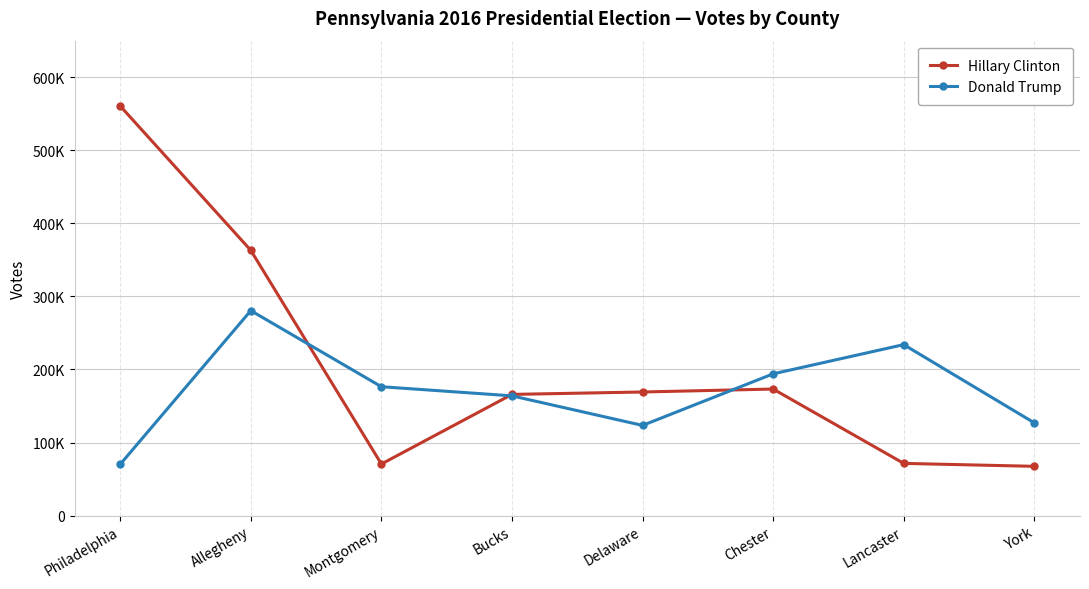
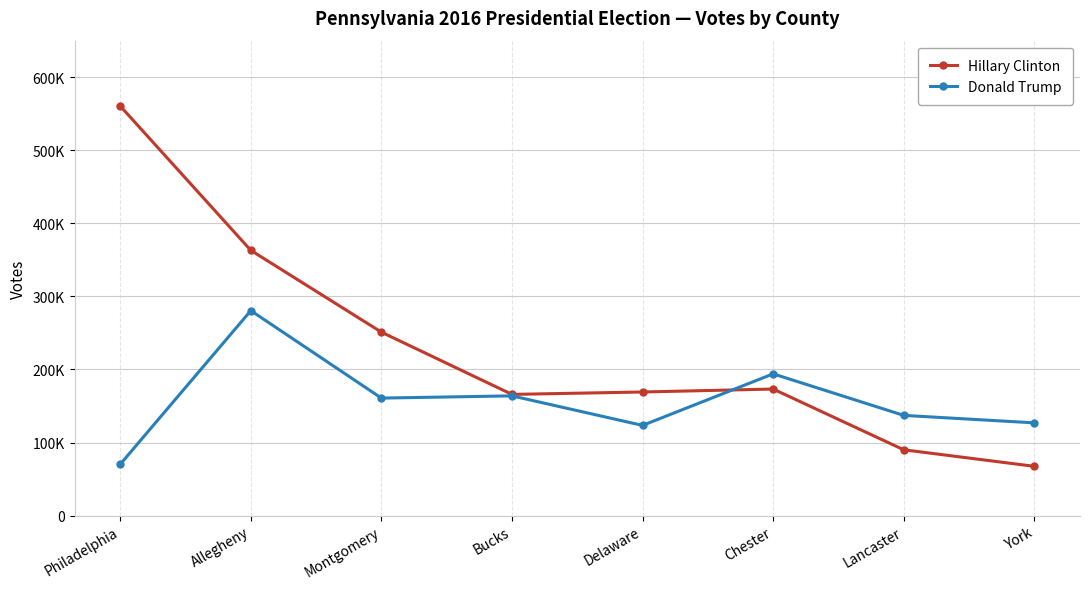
  {
    "Hillary Clinton": {
      "Philadelphia": 560000,
      "Allegheny": 360000,
-     "Montgomery": 70000,
+     "Montgomery": 250000,
      "Delaware": 170000,
      "Chester": 170000,
-     "Lancaster": 70000,
+     "Lancaster": 90000,
      "York": 70000
    },
    "Donald Trump": {
      "Philadelphia": 70000,
      "Allegheny": 280000,
-     "Montgomery": 180000,
+     "Montgomery": 160000,
      "Delaware": 120000,
      "Chester": 190000,
-     "Lancaster": 230000,
+     "Lancaster": 140000,
      "York": 130000
    }
  }
